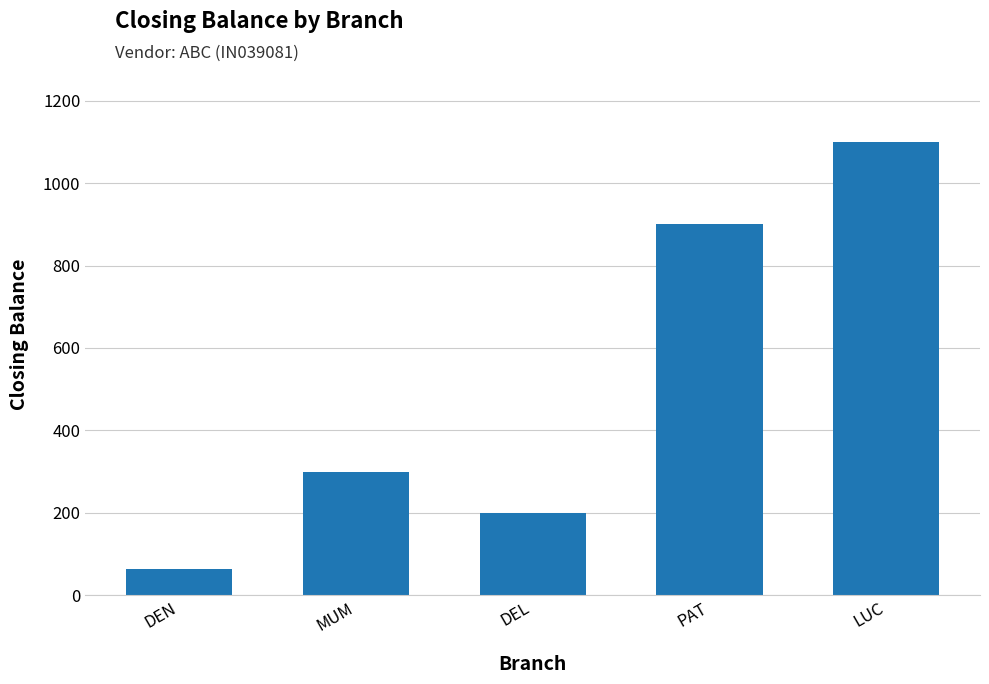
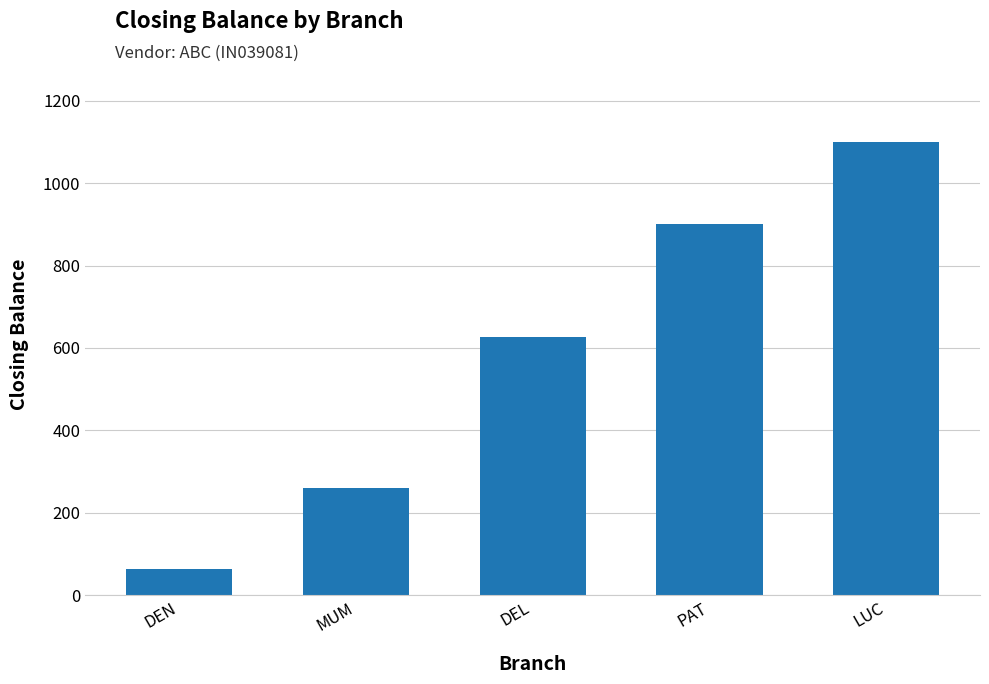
  {
    "DEN": 60,
-   "MUM": 300,
-   "DEL": 200,
+   "MUM": 260,
+   "DEL": 630,
    "PAT": 900,
    "LUC": 1100
  }
